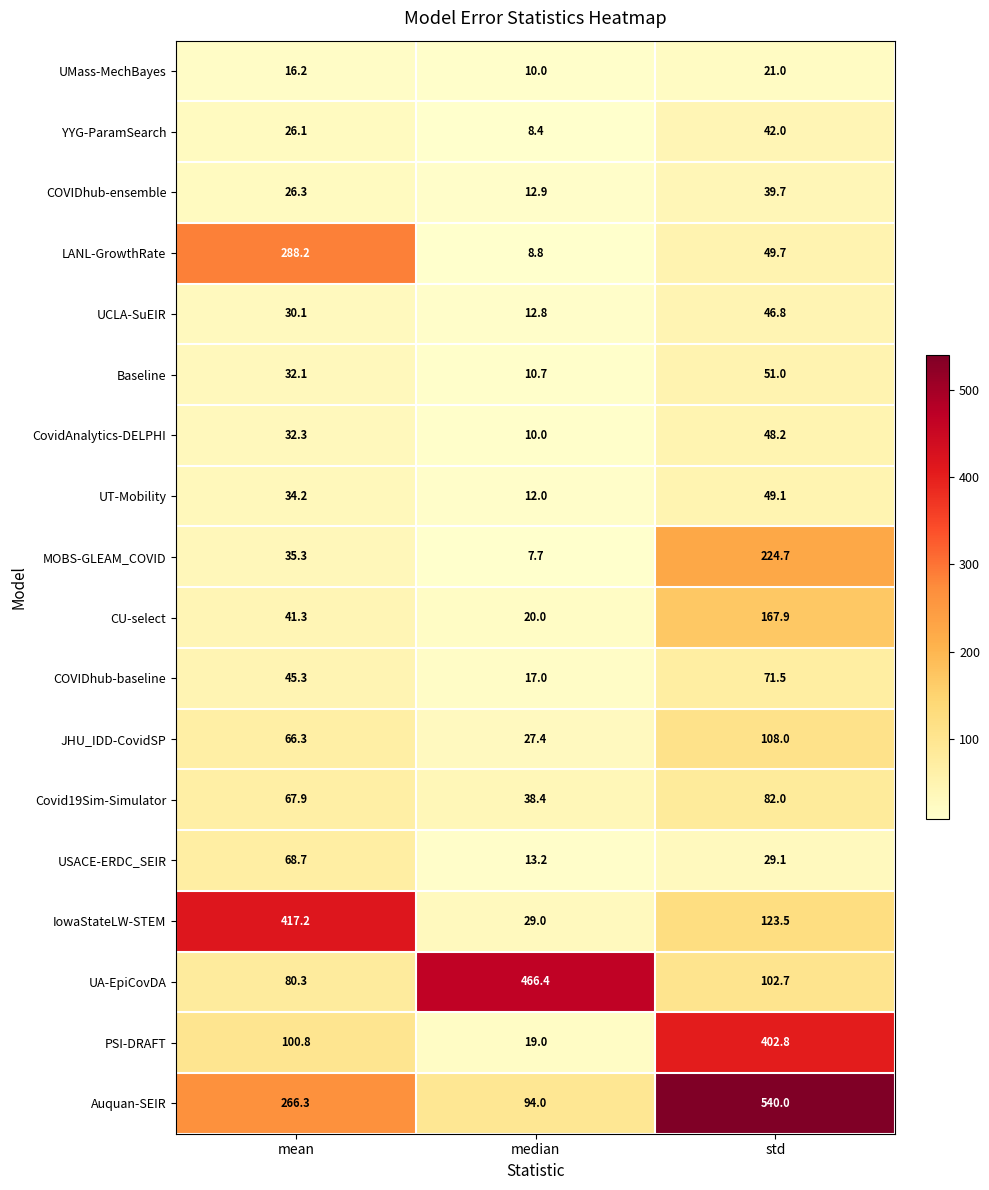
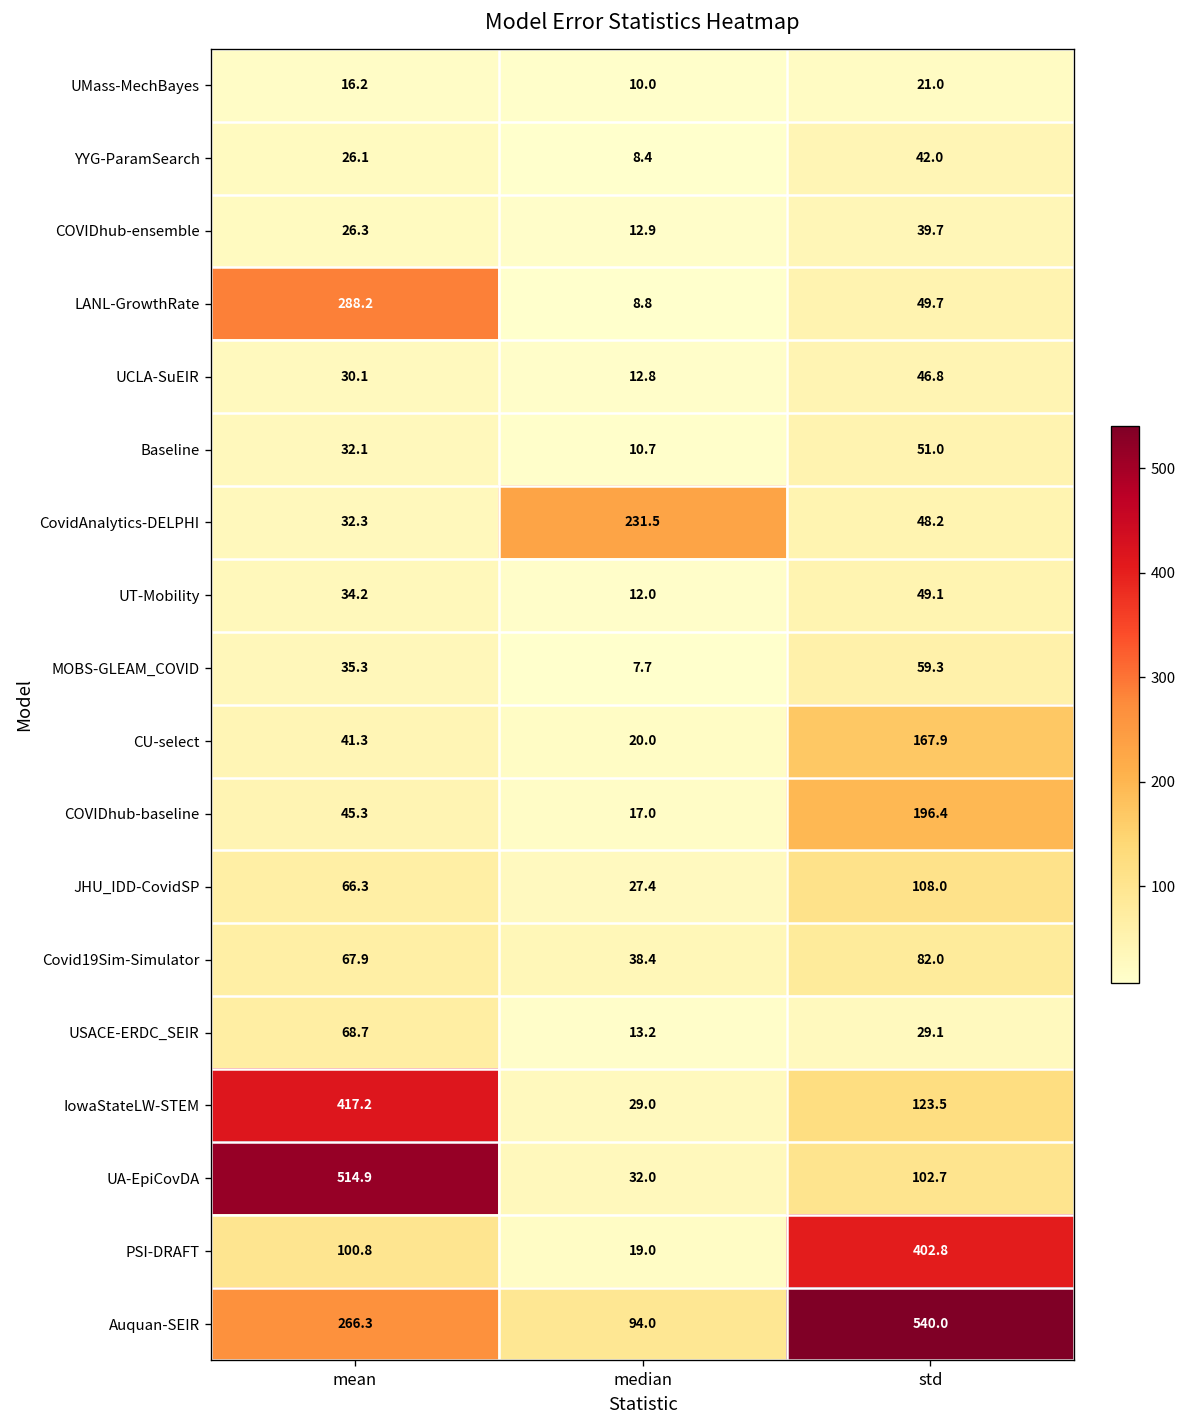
  {
    "UMass-MechBayes": {
      "mean": 16.2,
      "median": 10.0,
      "std": 21.0
    },
    "YYG-ParamSearch": {
      "mean": 26.1,
      "median": 8.4,
      "std": 42.0
    },
    "COVIDhub-ensemble": {
      "mean": 26.3,
      "median": 12.9,
      "std": 39.7
    },
    "LANL-GrowthRate": {
      "mean": 288.2,
      "median": 8.8,
      "std": 49.7
    },
    "UCLA-SuEIR": {
      "mean": 30.1,
      "median": 12.8,
      "std": 46.8
    },
    "Baseline": {
      "mean": 32.1,
      "median": 10.7,
      "std": 51.0
    },
    "CovidAnalytics-DELPHI": {
      "mean": 32.3,
-     "median": 10.0,
+     "median": 231.5,
      "std": 48.2
    },
    "UT-Mobility": {
      "mean": 34.2,
      "median": 12.0,
      "std": 49.1
    },
    "MOBS-GLEAM_COVID": {
      "mean": 35.3,
      "median": 7.7,
-     "std": 224.7
+     "std": 59.3
    },
    "CU-select": {
      "mean": 41.3,
      "median": 20.0,
      "std": 167.9
    },
    "COVIDhub-baseline": {
      "mean": 45.3,
      "median": 17.0,
-     "std": 71.5
+     "std": 196.4
    },
    "JHU_IDD-CovidSP": {
      "mean": 66.3,
      "median": 27.4,
      "std": 108.0
    },
    "Covid19Sim-Simulator": {
      "mean": 67.9,
      "median": 38.4,
      "std": 82.0
    },
    "USACE-ERDC_SEIR": {
      "mean": 68.7,
      "median": 13.2,
      "std": 29.1
    },
    "IowaStateLW-STEM": {
      "mean": 417.2,
      "median": 29.0,
      "std": 123.5
    },
    "UA-EpiCovDA": {
-     "mean": 80.3,
-     "median": 466.4,
+     "mean": 514.9,
+     "median": 32.0,
      "std": 102.7
    },
    "PSI-DRAFT": {
      "mean": 100.8,
      "median": 19.0,
      "std": 402.8
    },
    "Auquan-SEIR": {
      "mean": 266.3,
      "median": 94.0,
      "std": 540.0
    }
  }
